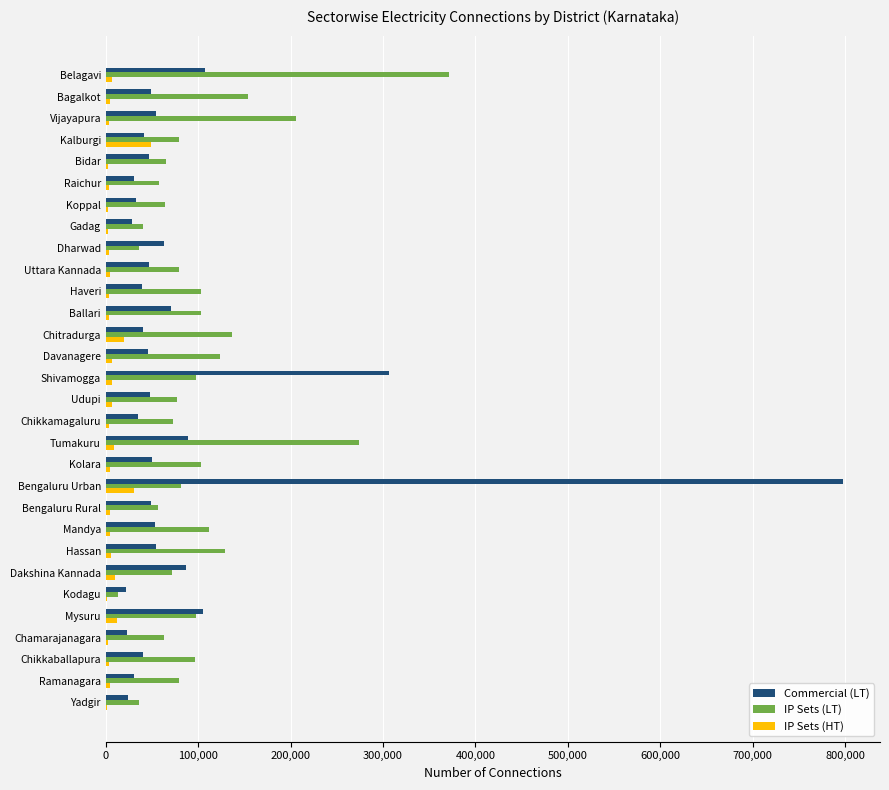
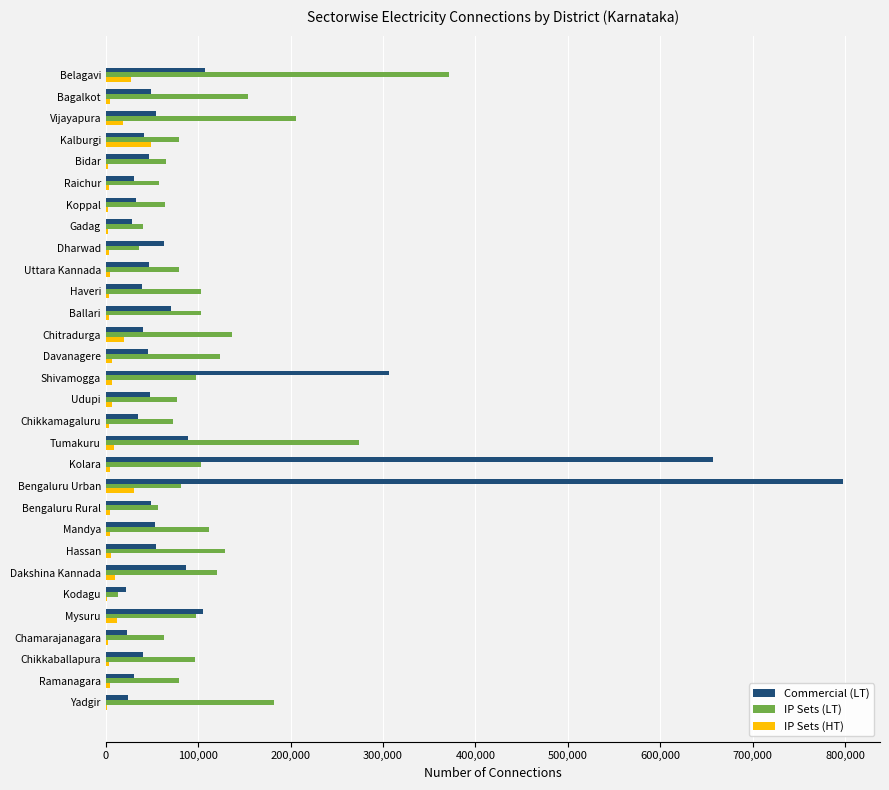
  {
    "Commercial (LT)": {
      "Belagavi": "110,000",
      "Bagalkot": "50,000",
      "Vijayapura": "50,000",
      "Kalburgi": "40,000",
      "Bidar": "50,000",
      "Raichur": "30,000",
      "Koppal": "30,000",
      "Gadag": "30,000",
      "Dharwad": "60,000",
      "Uttara Kannada": "50,000",
      "Haveri": "40,000",
      "Ballari": "70,000",
      "Chitradurga": "40,000",
      "Davanagere": "50,000",
      "Shivamogga": "310,000",
      "Udupi": "50,000",
      "Chikkamagaluru": "40,000",
      "Tumakuru": "90,000",
-     "Kolara": "50,000",
+     "Kolara": "660,000",
      "Bengaluru Urban": "800,000",
      "Bengaluru Rural": "50,000",
      "Mandya": "50,000",
      "Hassan": "50,000",
      "Dakshina Kannada": "90,000",
      "Kodagu": "20,000",
      "Mysuru": "100,000",
      "Chamarajanagara": "20,000",
      "Chikkaballapura": "40,000",
      "Ramanagara": "30,000",
      "Yadgir": "20,000"
    },
    "IP Sets (LT)": {
      "Belagavi": "370,000",
      "Bagalkot": "150,000",
      "Vijayapura": "210,000",
      "Kalburgi": "80,000",
      "Bidar": "60,000",
      "Raichur": "60,000",
      "Koppal": "60,000",
      "Gadag": "40,000",
      "Dharwad": "40,000",
      "Uttara Kannada": "80,000",
      "Haveri": "100,000",
      "Ballari": "100,000",
      "Chitradurga": "140,000",
      "Davanagere": "120,000",
      "Shivamogga": "100,000",
      "Udupi": "80,000",
      "Chikkamagaluru": "70,000",
      "Tumakuru": "270,000",
      "Kolara": "100,000",
      "Bengaluru Urban": "80,000",
      "Bengaluru Rural": "60,000",
      "Mandya": "110,000",
      "Hassan": "130,000",
-     "Dakshina Kannada": "70,000",
+     "Dakshina Kannada": "120,000",
      "Kodagu": "10,000",
      "Mysuru": "100,000",
      "Chamarajanagara": "60,000",
      "Chikkaballapura": "100,000",
      "Ramanagara": "80,000",
-     "Yadgir": "40,000"
+     "Yadgir": "180,000"
    },
    "IP Sets (HT)": {
-     "Belagavi": "10,000",
+     "Belagavi": "30,000",
      "Bagalkot": "0",
-     "Vijayapura": "0",
+     "Vijayapura": "20,000",
      "Kalburgi": "50,000",
      "Raichur": "0",
      "Dharwad": "0",
      "Uttara Kannada": "0",
      "Haveri": "0",
      "Ballari": "0",
      "Chitradurga": "20,000",
      "Davanagere": "10,000",
      "Shivamogga": "10,000",
      "Udupi": "10,000",
      "Chikkamagaluru": "0",
      "Tumakuru": "10,000",
      "Kolara": "0",
      "Bengaluru Urban": "30,000",
      "Bengaluru Rural": "0",
      "Mandya": "0",
      "Hassan": "10,000",
      "Dakshina Kannada": "10,000",
      "Mysuru": "10,000",
      "Chamarajanagara": "0",
      "Chikkaballapura": "0",
      "Ramanagara": "0"
    }
  }
